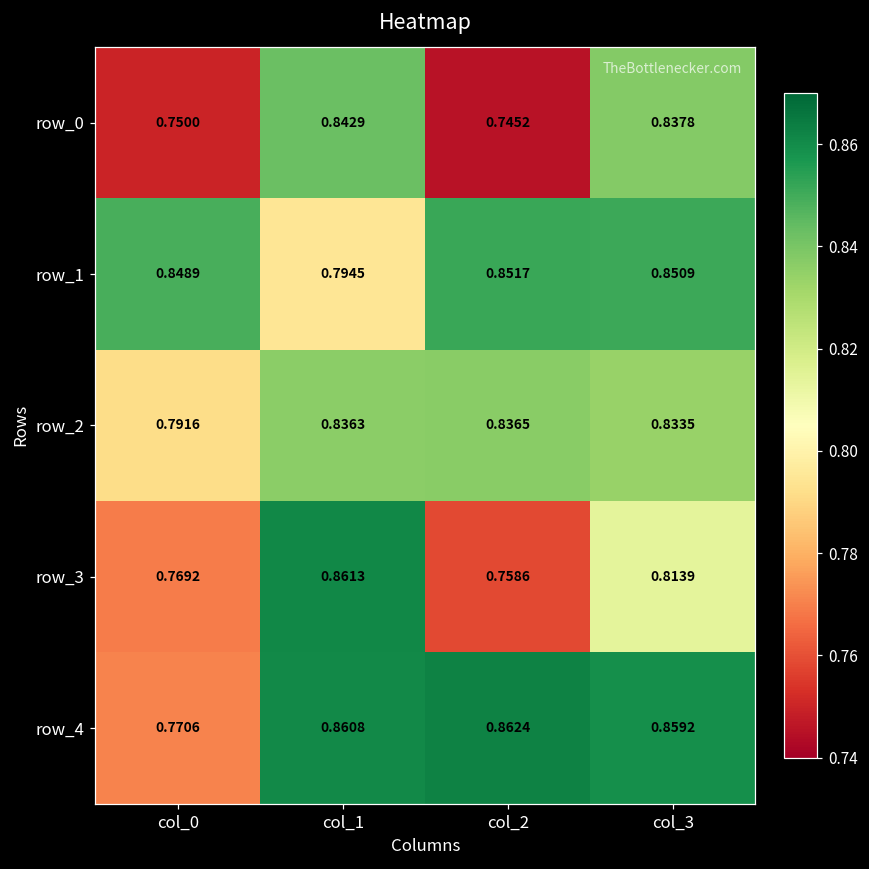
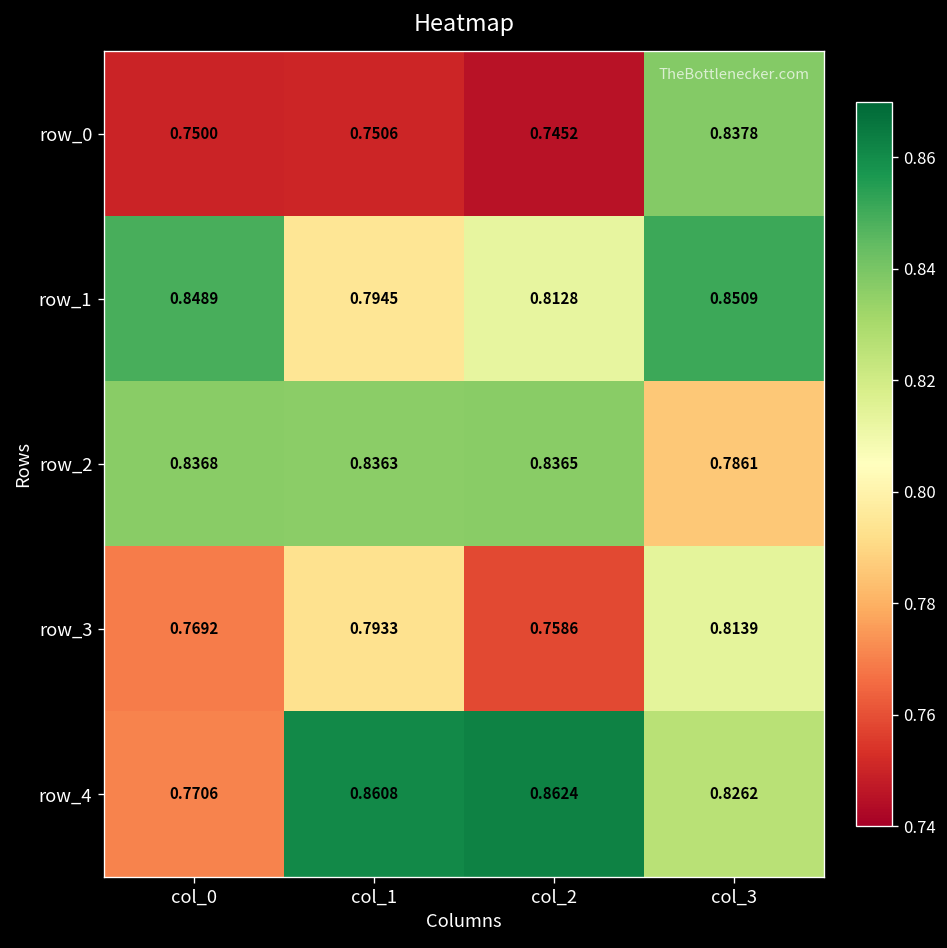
  {
    "row_0": {
      "col_0": 0.7500,
-     "col_1": 0.8429,
+     "col_1": 0.7506,
      "col_2": 0.7452
    },
    "row_1": {
      "col_0": 0.8489,
      "col_1": 0.7945,
-     "col_2": 0.8517,
+     "col_2": 0.8128,
      "col_3": 0.8509
    },
    "row_2": {
-     "col_0": 0.7916,
+     "col_0": 0.8368,
      "col_1": 0.8363,
      "col_2": 0.8365,
-     "col_3": 0.8335
+     "col_3": 0.7861
    },
    "row_3": {
      "col_0": 0.7692,
-     "col_1": 0.8613,
+     "col_1": 0.7933,
      "col_2": 0.7586,
      "col_3": 0.8139
    },
    "row_4": {
      "col_0": 0.7706,
      "col_1": 0.8608,
      "col_2": 0.8624,
-     "col_3": 0.8592
+     "col_3": 0.8262
    }
  }
